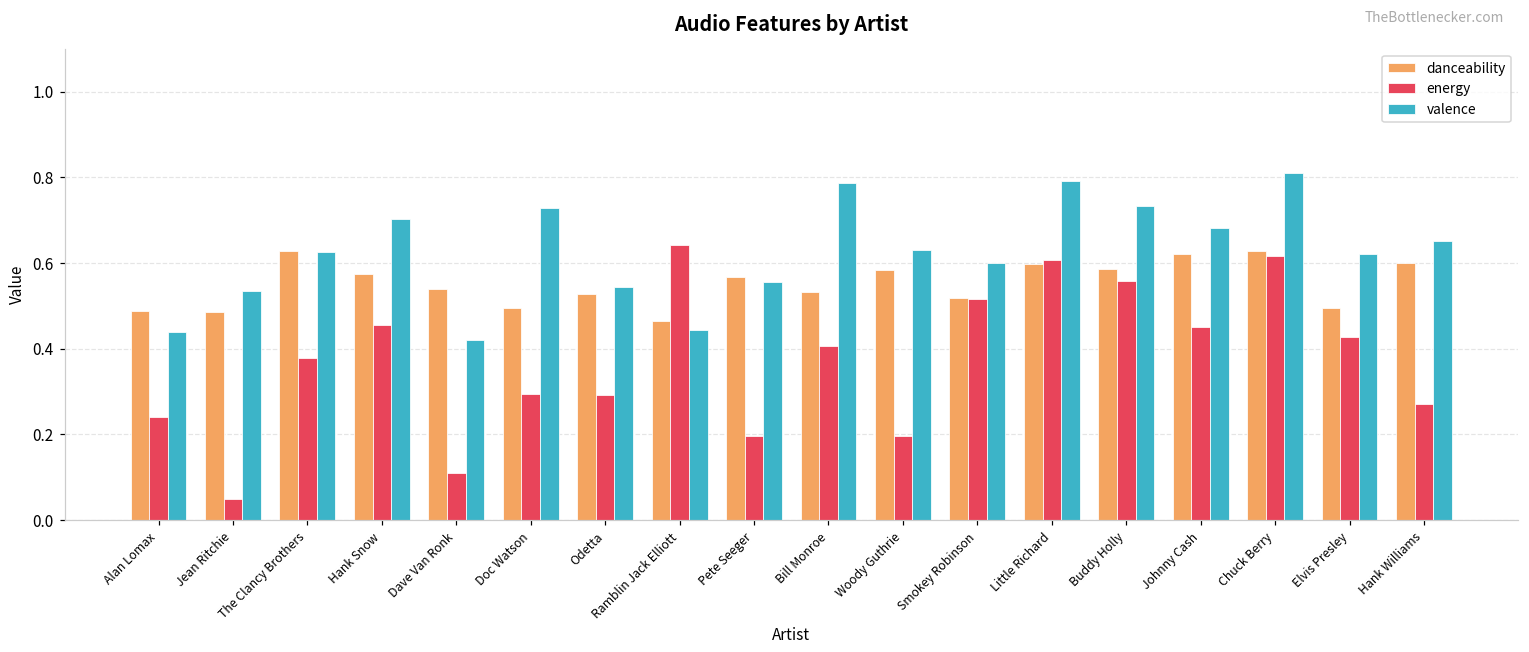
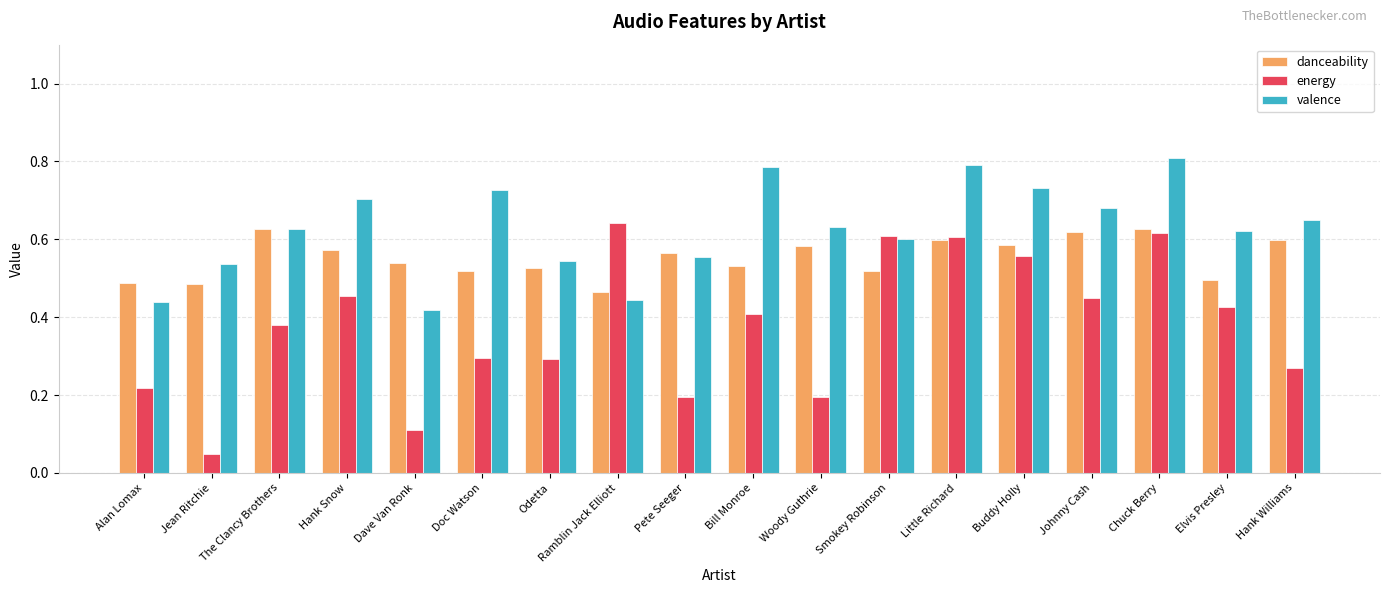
  {
    "danceability": {
      "Alan Lomax": 0.49,
      "Jean Ritchie": 0.49,
      "The Clancy Brothers": 0.63,
      "Hank Snow": 0.57,
      "Dave Van Ronk": 0.54,
-     "Doc Watson": 0.50,
+     "Doc Watson": 0.52,
      "Odetta": 0.53,
      "Ramblin Jack Elliott": 0.46,
      "Pete Seeger": 0.57,
      "Bill Monroe": 0.53,
      "Woody Guthrie": 0.58,
      "Smokey Robinson": 0.52,
      "Little Richard": 0.60,
      "Buddy Holly": 0.59,
      "Johnny Cash": 0.62,
      "Chuck Berry": 0.63,
      "Elvis Presley": 0.50,
      "Hank Williams": 0.60
    },
    "energy": {
-     "Alan Lomax": 0.24,
+     "Alan Lomax": 0.22,
      "Jean Ritchie": 0.05,
      "The Clancy Brothers": 0.38,
      "Hank Snow": 0.45,
      "Dave Van Ronk": 0.11,
      "Doc Watson": 0.29,
      "Odetta": 0.29,
      "Ramblin Jack Elliott": 0.64,
      "Pete Seeger": 0.19,
      "Bill Monroe": 0.41,
      "Woody Guthrie": 0.20,
-     "Smokey Robinson": 0.52,
+     "Smokey Robinson": 0.61,
      "Little Richard": 0.61,
      "Buddy Holly": 0.56,
      "Johnny Cash": 0.45,
      "Chuck Berry": 0.62,
      "Elvis Presley": 0.43,
      "Hank Williams": 0.27
    },
    "valence": {
      "Alan Lomax": 0.44,
      "Jean Ritchie": 0.54,
      "The Clancy Brothers": 0.63,
      "Hank Snow": 0.70,
      "Dave Van Ronk": 0.42,
      "Doc Watson": 0.73,
      "Odetta": 0.54,
      "Ramblin Jack Elliott": 0.44,
      "Pete Seeger": 0.55,
      "Bill Monroe": 0.79,
      "Woody Guthrie": 0.63,
      "Smokey Robinson": 0.60,
      "Little Richard": 0.79,
      "Buddy Holly": 0.73,
      "Johnny Cash": 0.68,
      "Chuck Berry": 0.81,
      "Elvis Presley": 0.62,
      "Hank Williams": 0.65
    }
  }
